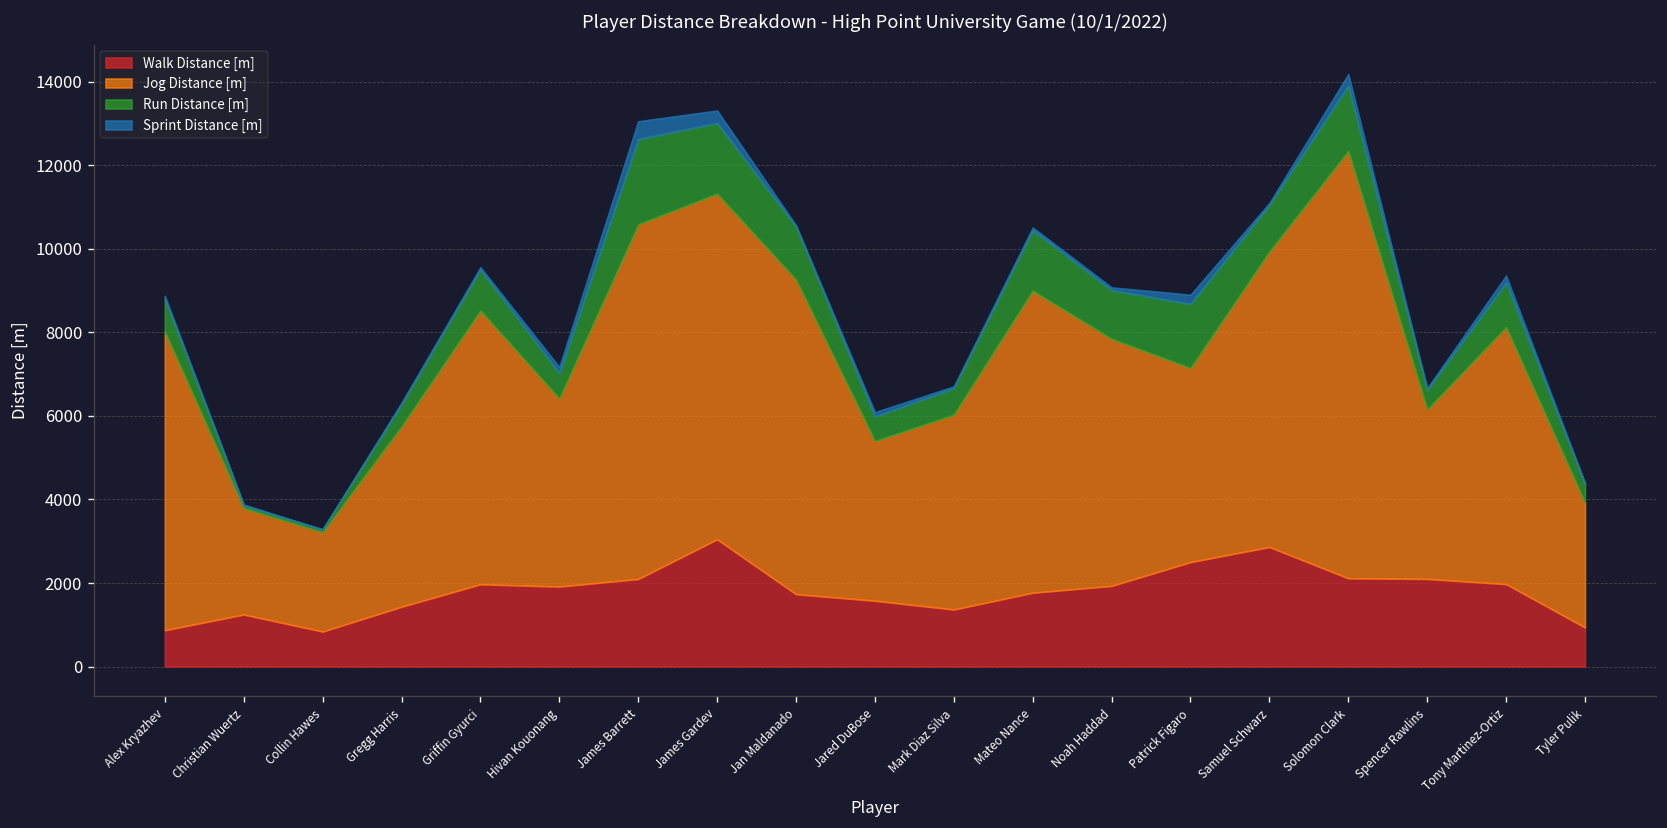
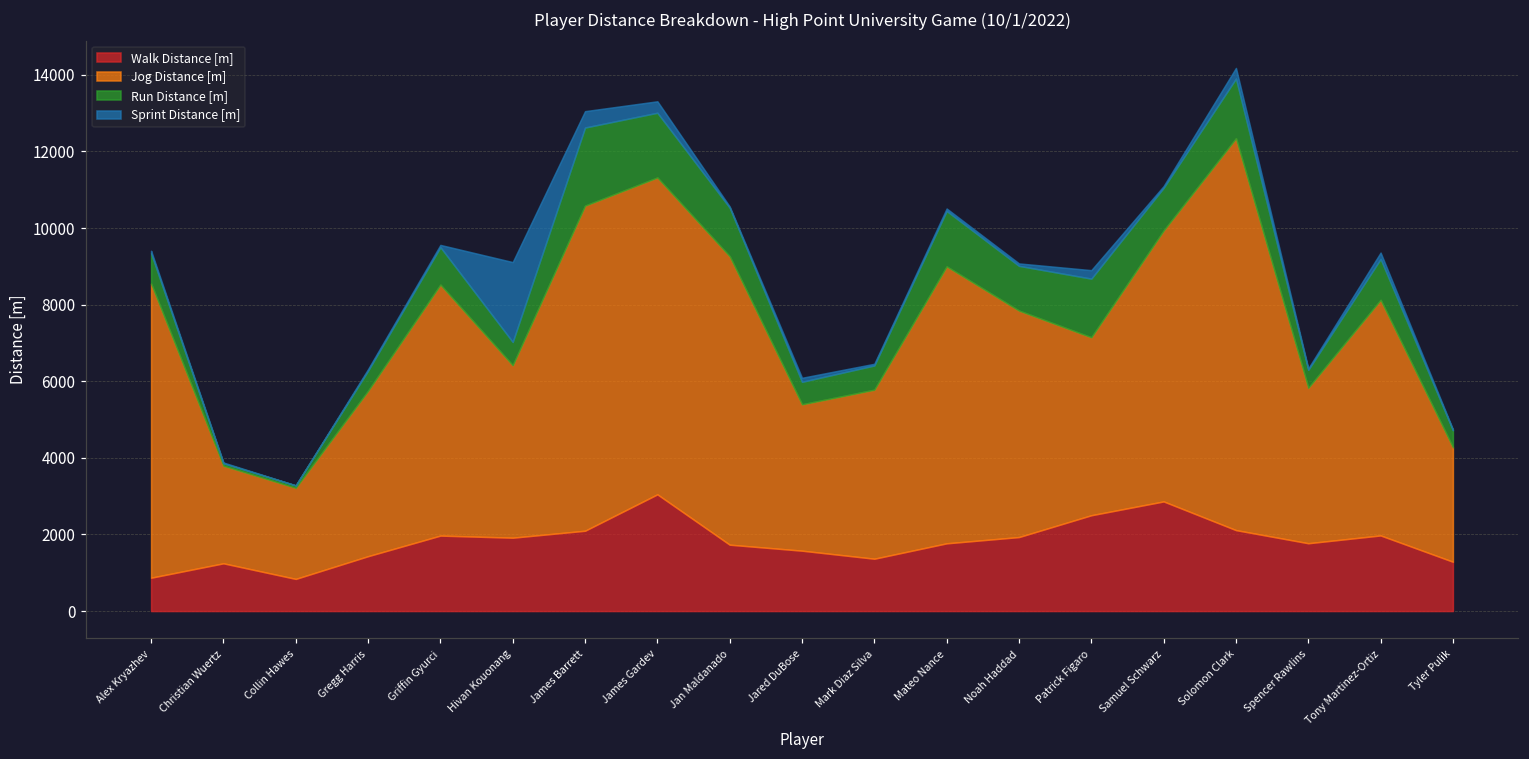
  {
    "Walk Distance [m]": {
      "Alex Kryazhev": 900,
      "Christian Wuertz": 1200,
      "Collin Hawes": 800,
      "Gregg Harris": 1400,
      "Griffin Gyurci": 2000,
      "Hivan Kouonang": 1900,
      "James Barrett": 2100,
      "James Gardev": 3000,
      "Jan Maldanado": 1700,
      "Jared DuBose": 1600,
      "Mark Diaz Silva": 1400,
      "Mateo Nance": 1800,
      "Noah Haddad": 1900,
      "Patrick Figaro": 2500,
      "Samuel Schwarz": 2900,
      "Solomon Clark": 2100,
-     "Spencer Rawlins": 2100,
+     "Spencer Rawlins": 1800,
      "Tony Martinez-Ortiz": 2000,
-     "Tyler Pulik": 900
+     "Tyler Pulik": 1300
    },
    "Jog Distance [m]": {
-     "Alex Kryazhev": 7100,
+     "Alex Kryazhev": 7700,
      "Gregg Harris": 4300,
      "Griffin Gyurci": 6600,
      "Hivan Kouonang": 4500,
      "James Barrett": 8500,
      "James Gardev": 8300,
      "Jan Maldanado": 7500,
      "Jared DuBose": 3800,
-     "Mark Diaz Silva": 4700,
+     "Mark Diaz Silva": 4400,
      "Mateo Nance": 7200,
      "Noah Haddad": 5900,
      "Patrick Figaro": 4600,
      "Samuel Schwarz": 7100,
      "Solomon Clark": 10200,
      "Spencer Rawlins": 4100,
      "Tony Martinez-Ortiz": 6200,
      "Tyler Pulik": 3000
    },
    "Run Distance [m]": {
      "Hivan Kouonang": 600,
      "James Barrett": 2000,
      "James Gardev": 1700,
      "Jared DuBose": 600,
      "Patrick Figaro": 1500,
      "Solomon Clark": 1600,
      "Tony Martinez-Ortiz": 1100
    },
    "Sprint Distance [m]": {
-     "Hivan Kouonang": 100,
+     "Hivan Kouonang": 2100,
      "James Barrett": 400,
      "James Gardev": 300,
      "Jared DuBose": 100,
      "Patrick Figaro": 200,
      "Solomon Clark": 300,
      "Tony Martinez-Ortiz": 200
    }
  }
